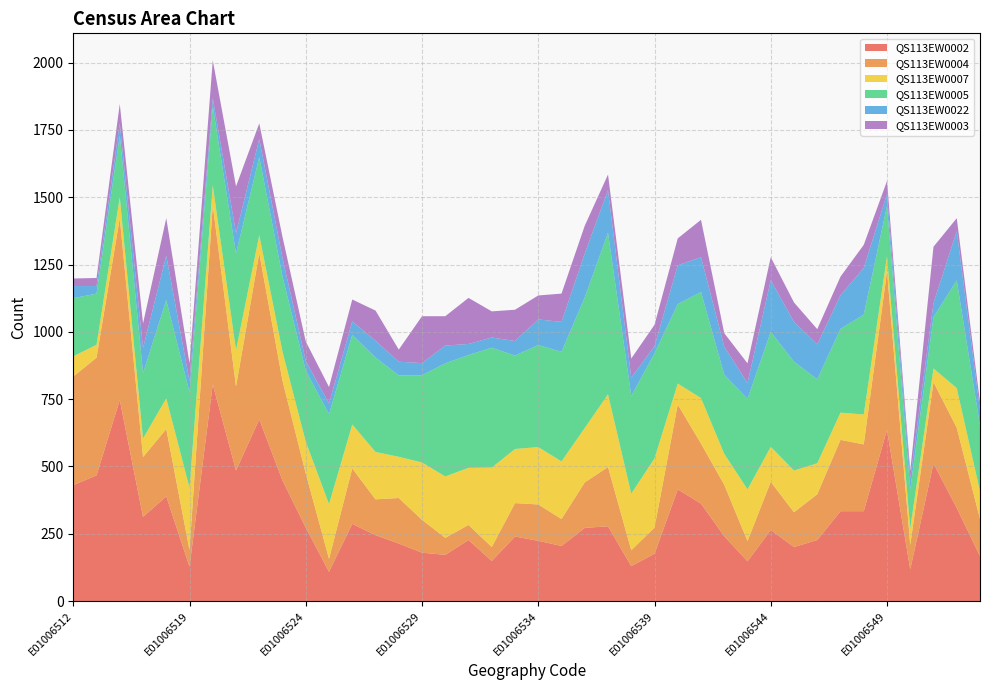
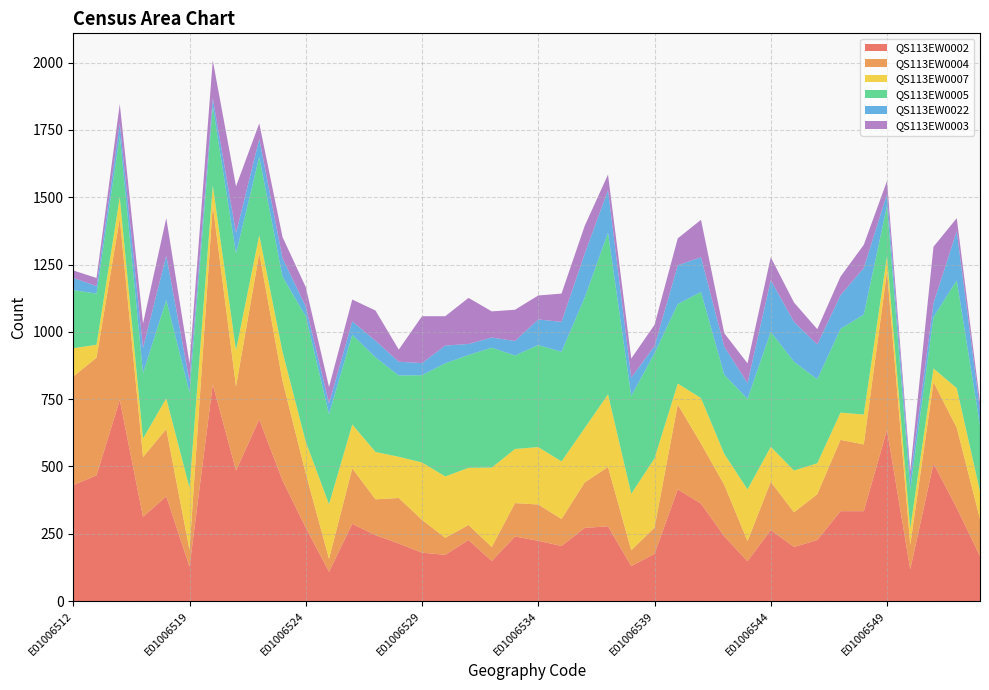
  {
    "QS113EW0007": {
-     "E01006512": 80,
+     "E01006512": 110,
      "E01006519": 230,
      "E01006524": 120,
      "E01006529": 210,
      "E01006534": 210,
      "E01006539": 260,
      "E01006544": 130,
      "E01006549": 60
    },
    "QS113EW0005": {
      "E01006512": 220,
      "E01006519": 350,
-     "E01006524": 260,
+     "E01006524": 470,
      "E01006529": 320,
      "E01006534": 380,
      "E01006539": 390,
      "E01006544": 430,
      "E01006549": 190
    },
    "QS113EW0022": {
      "E01006512": 50,
      "E01006519": 40,
      "E01006524": 40,
      "E01006529": 50,
      "E01006534": 100,
      "E01006539": 30,
      "E01006544": 190,
      "E01006549": 40
    },
    "QS113EW0003": {
      "E01006512": 30,
      "E01006519": 70,
      "E01006524": 70,
      "E01006529": 170,
      "E01006534": 90,
      "E01006539": 80,
      "E01006544": 90,
      "E01006549": 50
    }
  }
